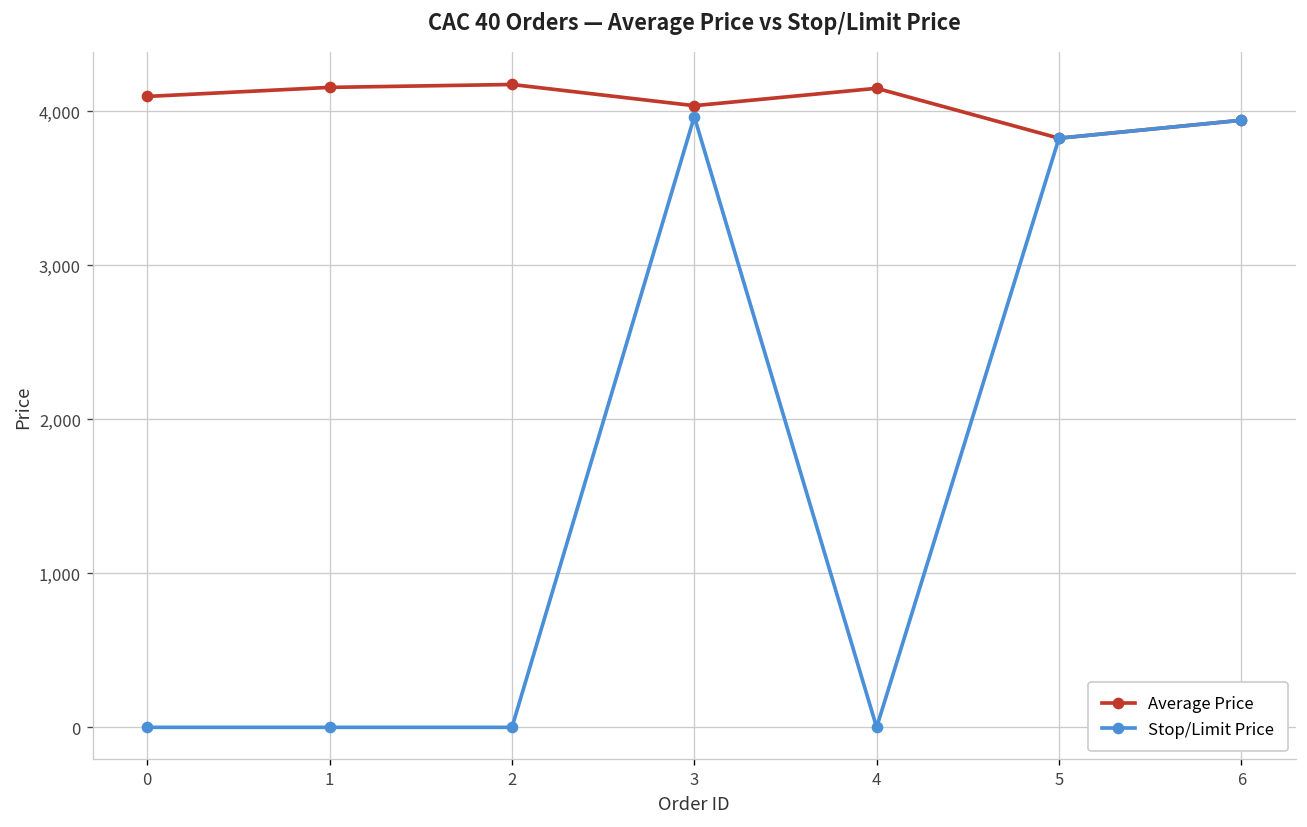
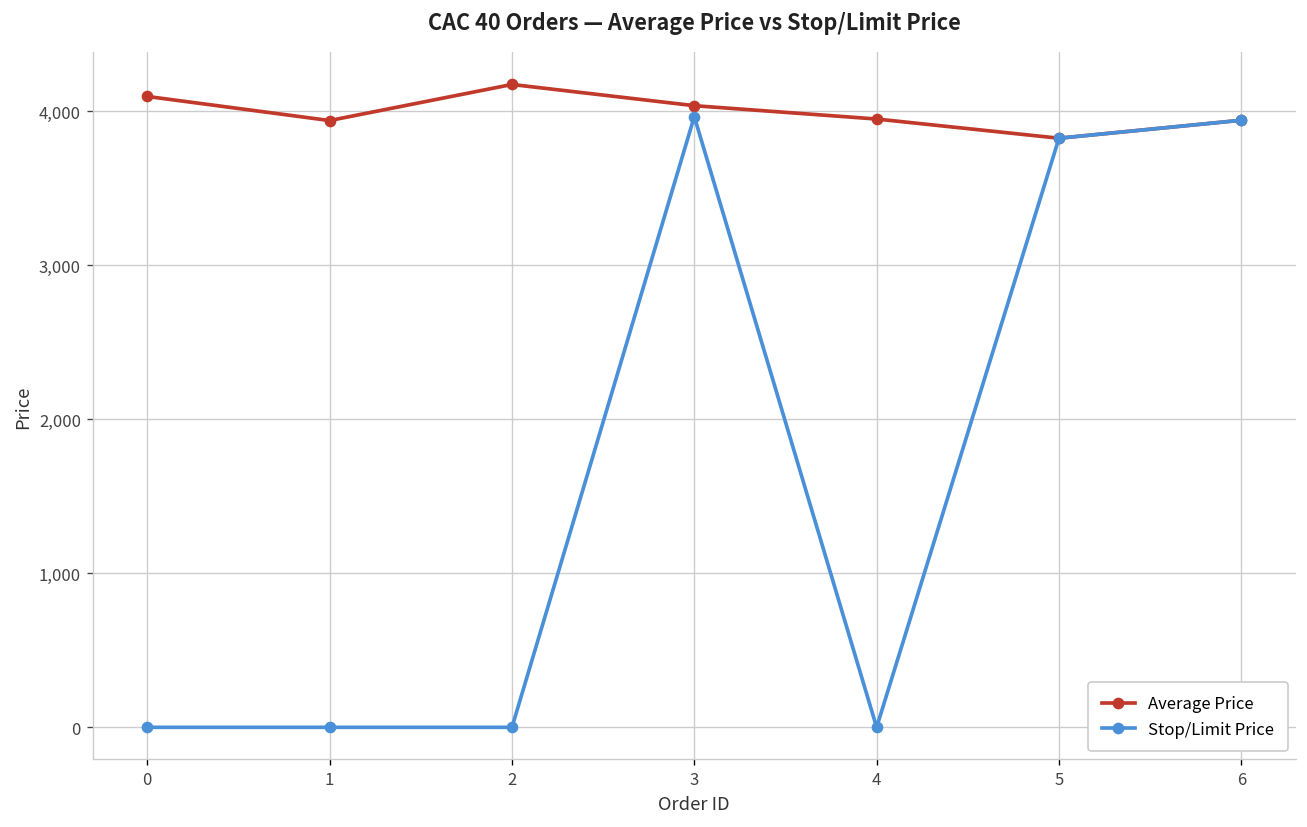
  {
    "Average Price": {
      "0": "4,100",
-     "1": "4,150",
+     "1": "3,940",
      "2": "4,170",
      "3": "4,040",
-     "4": "4,150"
+     "4": "3,950"
    },
    "Stop/Limit Price": {
      "0": "0",
      "1": "0",
      "2": "0",
      "3": "3,960",
      "4": "0"
    }
  }
